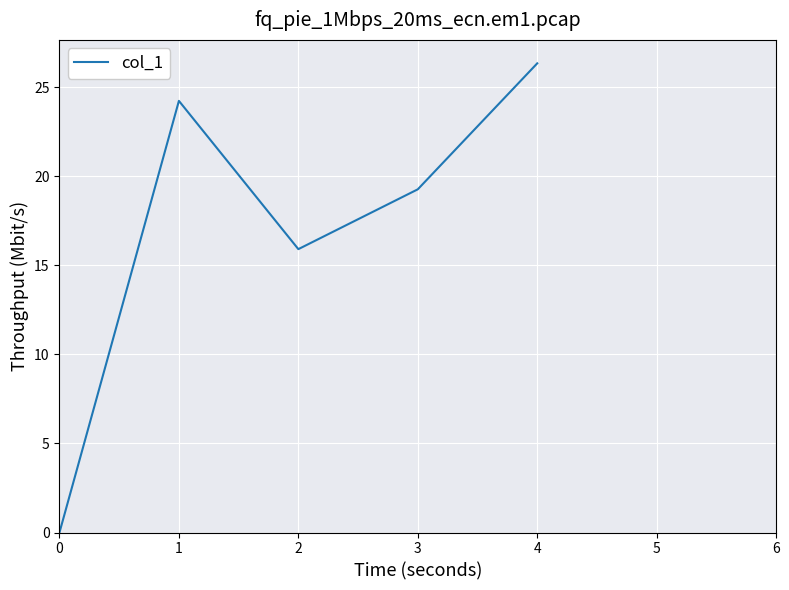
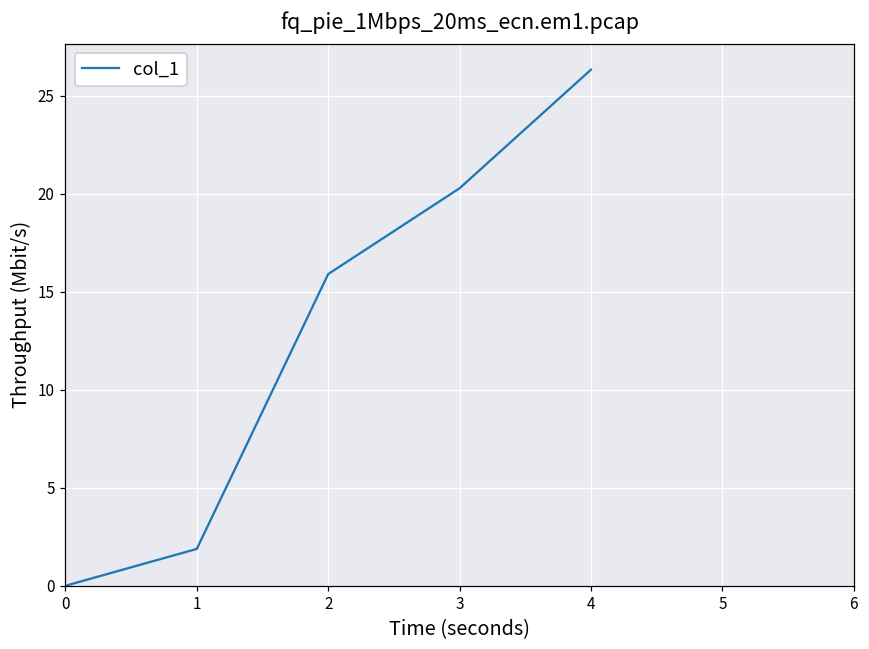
  {
    "0": 0.0,
-   "1": 24.2,
+   "1": 1.9,
    "2": 15.9,
-   "3": 19.3,
+   "3": 20.3,
    "4": 26.3
  }
